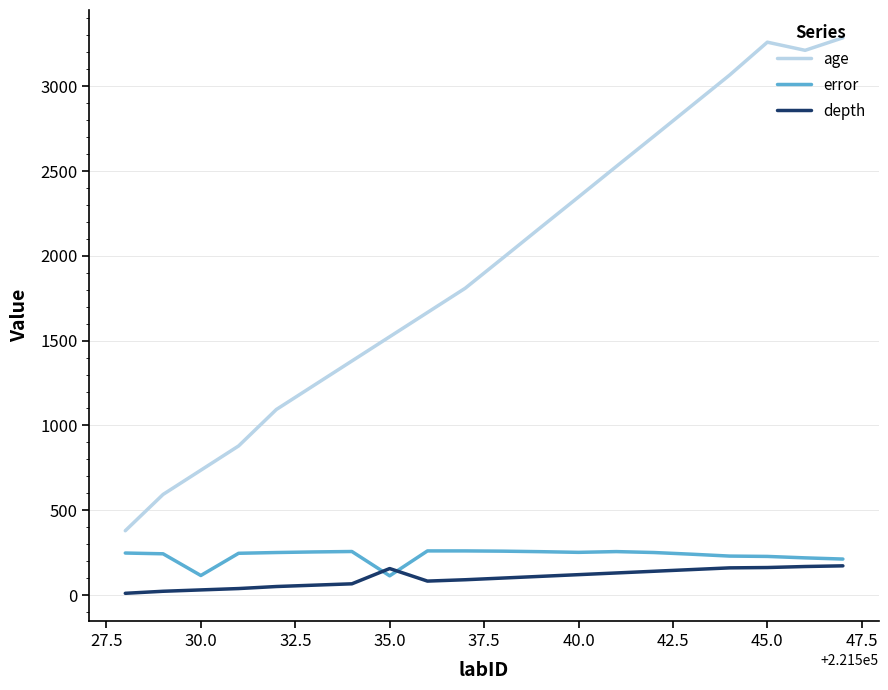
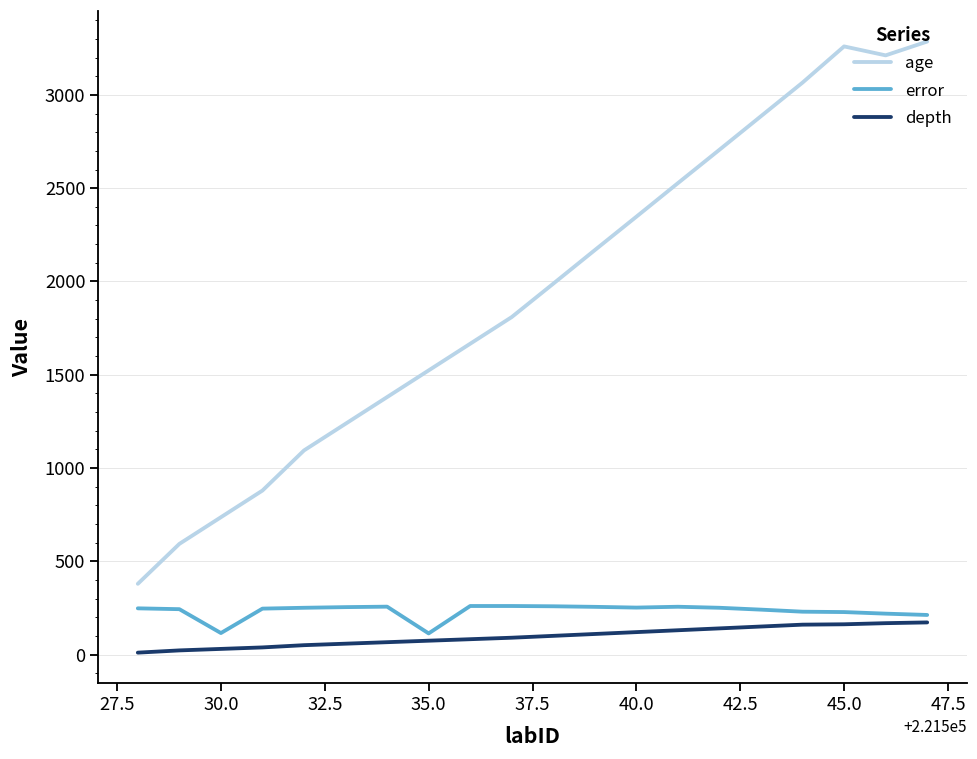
  {
    "age": {
      "30.0": 740,
      "35.0": 1520,
      "40.0": 2350,
      "45.0": 3260
    },
    "error": {
      "30.0": 120,
      "35.0": 110,
      "40.0": 250,
      "45.0": 230
    },
    "depth": {
      "30.0": 30,
-     "35.0": 160,
+     "35.0": 70,
      "40.0": 120,
      "45.0": 160
    }
  }
